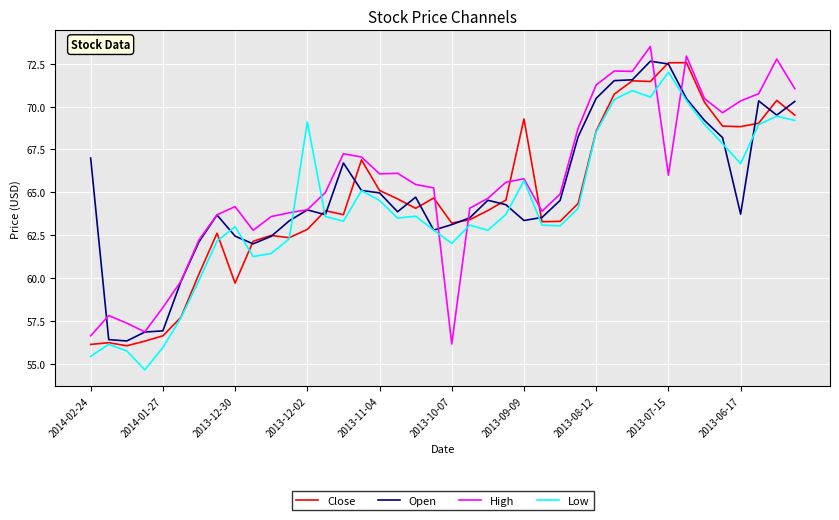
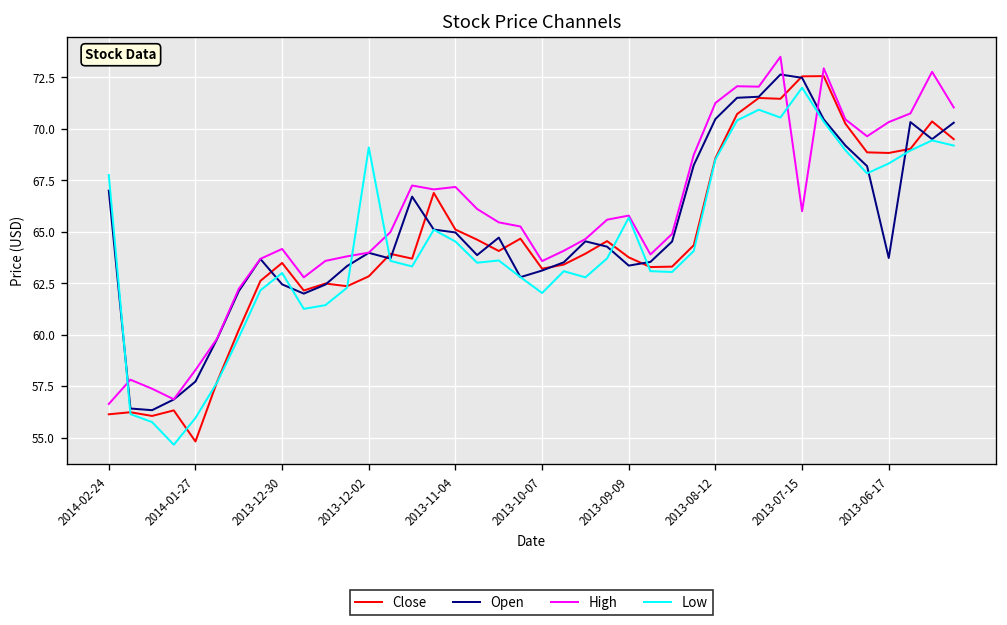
  {
    "Close": {
      "2014-02-24": 56.1,
-     "2014-01-27": 56.6,
-     "2013-12-30": 59.7,
+     "2014-01-27": 54.8,
+     "2013-12-30": 63.5,
      "2013-12-02": 62.8,
-     "2013-09-09": 69.3,
+     "2013-09-09": 63.8,
      "2013-06-17": 68.8
    },
    "Open": {
      "2014-02-24": 67.0,
-     "2014-01-27": 56.9,
+     "2014-01-27": 57.7,
      "2013-12-30": 62.5,
      "2013-09-09": 63.4,
      "2013-08-12": 70.5,
      "2013-06-17": 63.7
    },
    "High": {
      "2014-02-24": 56.6,
      "2014-01-27": 58.3,
      "2013-12-30": 64.2,
-     "2013-11-04": 66.1,
-     "2013-10-07": 56.2,
+     "2013-11-04": 67.2,
+     "2013-10-07": 63.6,
      "2013-08-12": 71.3,
      "2013-07-15": 66.0,
      "2013-06-17": 70.3
    },
    "Low": {
-     "2014-02-24": 55.4,
+     "2014-02-24": 67.8,
      "2014-01-27": 56.0,
      "2013-12-30": 63.0,
      "2013-12-02": 69.1,
      "2013-11-04": 64.5,
      "2013-10-07": 62.0,
      "2013-07-15": 72.0,
-     "2013-06-17": 66.7
+     "2013-06-17": 68.3
    }
  }
